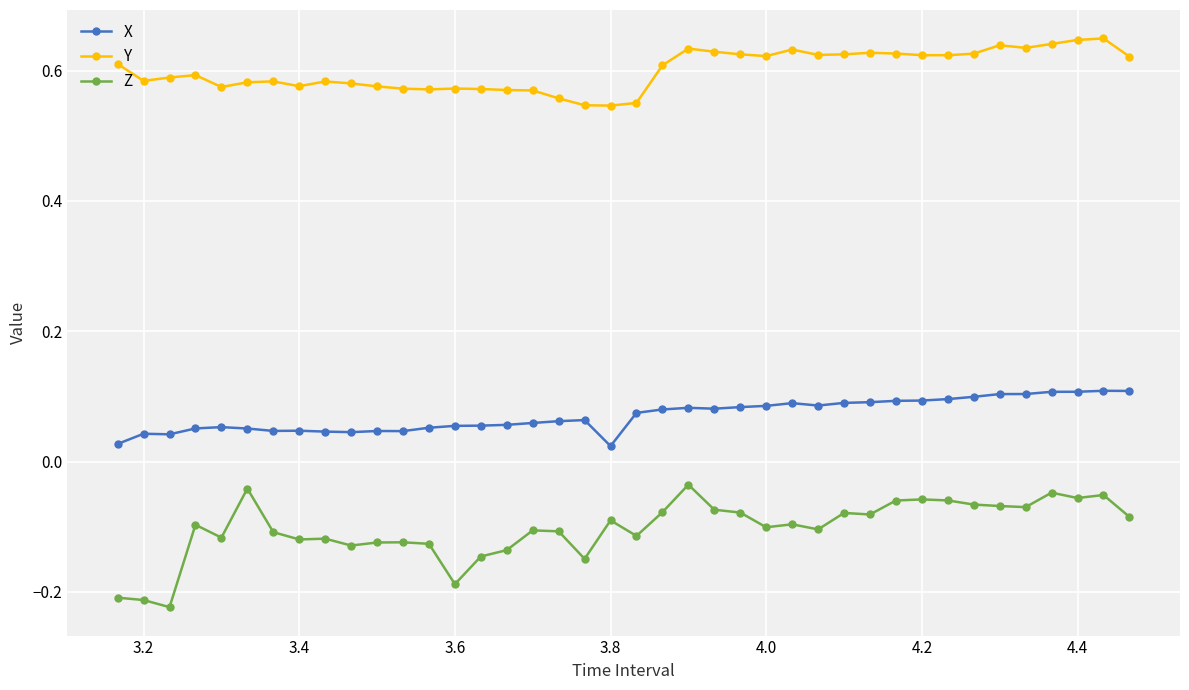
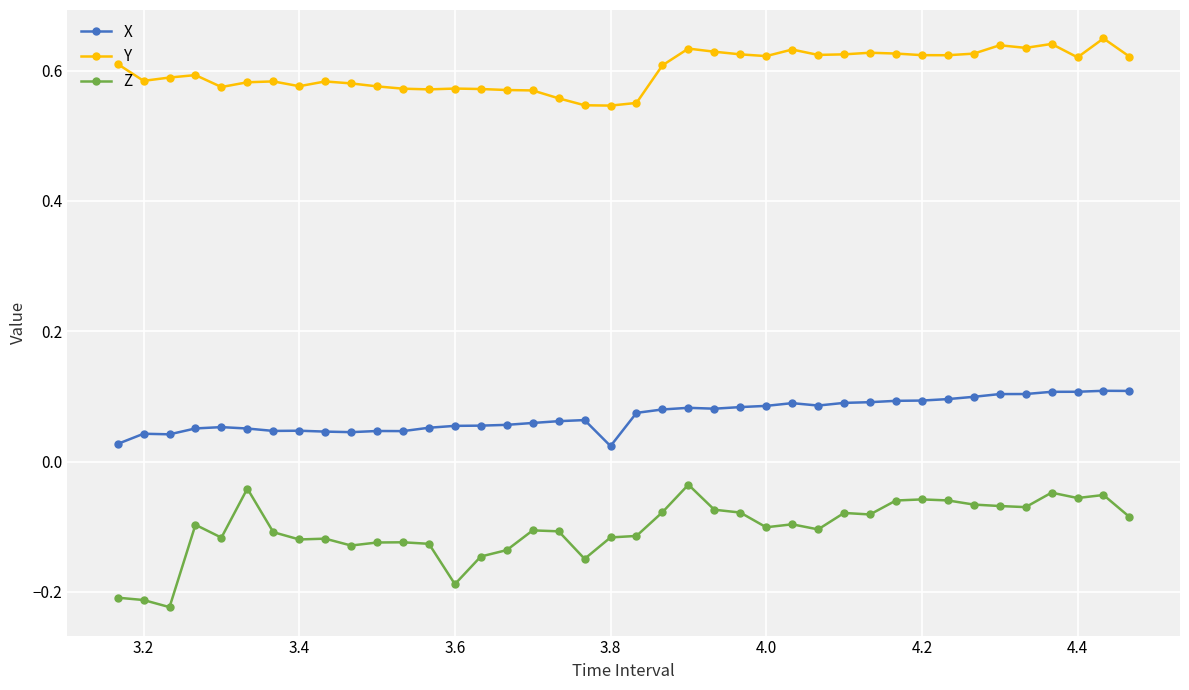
  {
    "X": {
      "3.2": 0.04,
      "3.4": 0.05,
      "3.6": 0.05,
      "3.8": 0.02,
      "4.0": 0.09,
      "4.2": 0.09,
      "4.4": 0.11
    },
    "Y": {
      "3.2": 0.58,
      "3.4": 0.58,
      "3.6": 0.57,
      "3.8": 0.55,
      "4.0": 0.62,
      "4.2": 0.62,
-     "4.4": 0.65
+     "4.4": 0.62
    },
    "Z": {
      "3.2": -0.21,
      "3.4": -0.12,
      "3.6": -0.19,
-     "3.8": -0.09,
+     "3.8": -0.12,
      "4.0": -0.10,
      "4.2": -0.06,
      "4.4": -0.06
    }
  }
